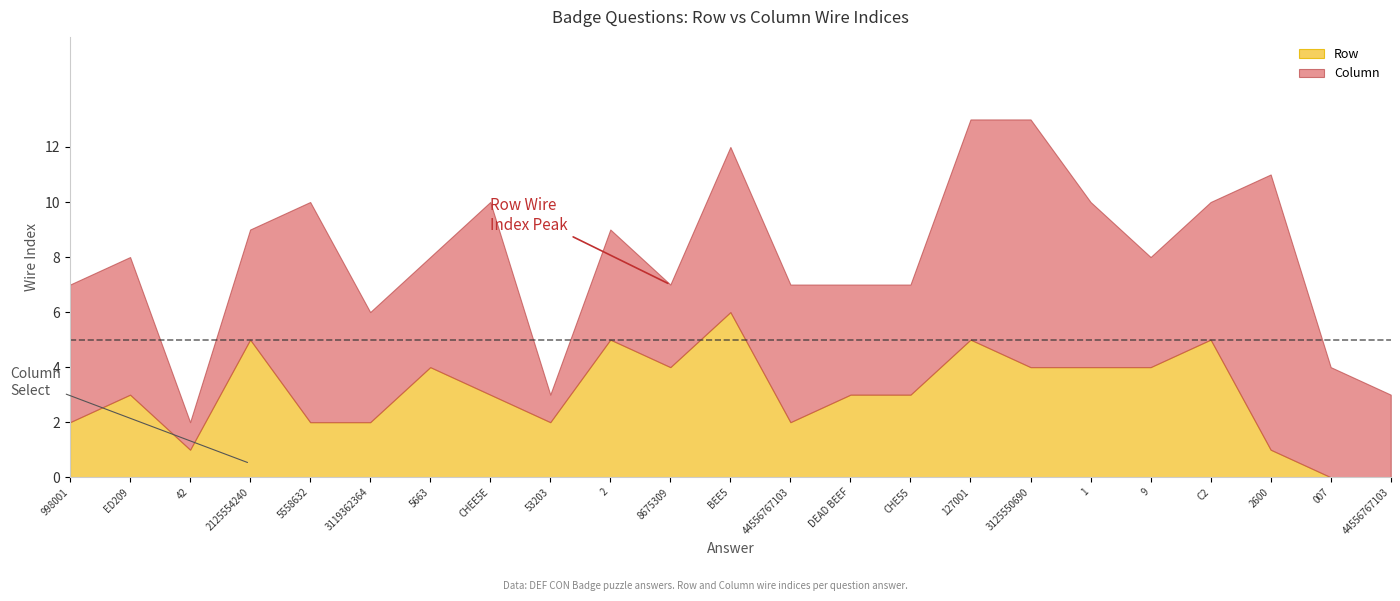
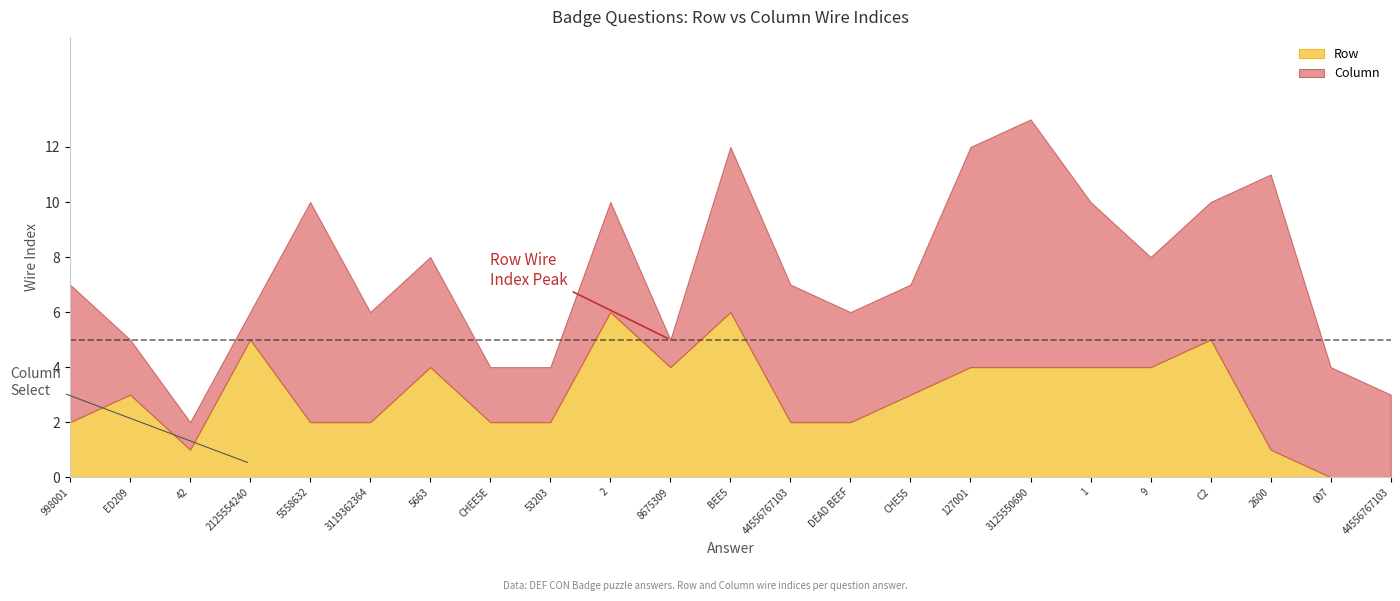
  {
    "Row": {
      "998001": 2,
      "ED209": 3,
      "42": 1,
      "2125554240": 5,
      "5558632": 2,
      "3119362364": 2,
      "5663": 4,
-     "CHEE5E": 3,
+     "CHEE5E": 2,
      "53203": 2,
-     "2": 5,
+     "2": 6,
      "8675309": 4,
      "BEE5": 6,
-     "DEAD BEEF": 3,
+     "DEAD BEEF": 2,
      "CHE55": 3,
-     "127001": 5,
+     "127001": 4,
      "3125550690": 4,
      "1": 4,
      "9": 4,
      "C2": 5,
      "2600": 1,
      "007": 0
    },
    "Column": {
      "998001": 5,
-     "ED209": 5,
+     "ED209": 2,
      "42": 1,
-     "2125554240": 4,
+     "2125554240": 1,
      "5558632": 8,
      "3119362364": 4,
      "5663": 4,
-     "CHEE5E": 7,
-     "53203": 1,
+     "CHEE5E": 2,
+     "53203": 2,
      "2": 4,
-     "8675309": 3,
+     "8675309": 1,
      "BEE5": 6,
      "DEAD BEEF": 4,
      "CHE55": 4,
      "127001": 8,
      "3125550690": 9,
      "1": 6,
      "9": 4,
      "C2": 5,
      "2600": 10,
      "007": 4
    }
  }
